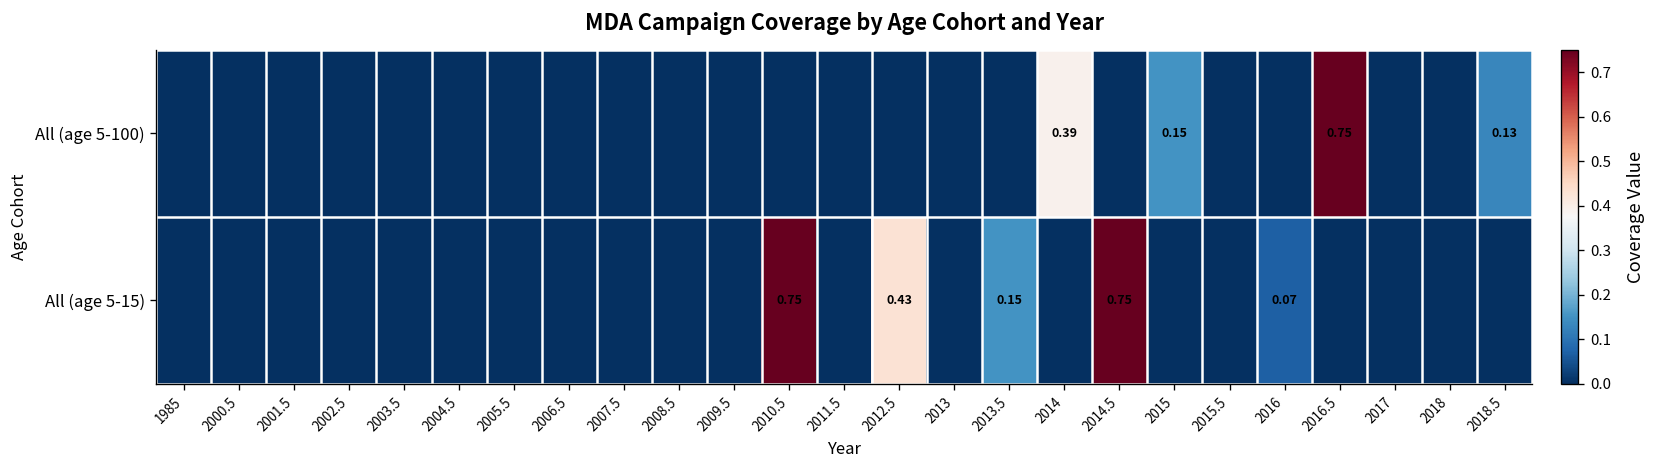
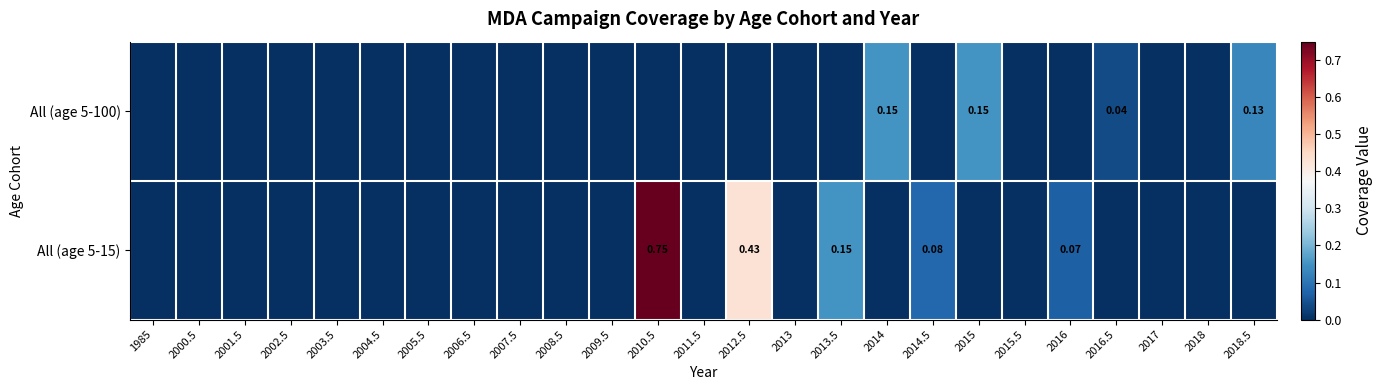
  {
    "All (age 5-100)": {
-     "2014": 0.39,
+     "2014": 0.15,
      "2015": 0.15,
-     "2016.5": 0.75,
+     "2016.5": 0.04,
      "2018.5": 0.13
    },
    "All (age 5-15)": {
      "2010.5": 0.75,
      "2012.5": 0.43,
      "2013.5": 0.15,
-     "2014.5": 0.75,
+     "2014.5": 0.08,
      "2016": 0.07
    }
  }
